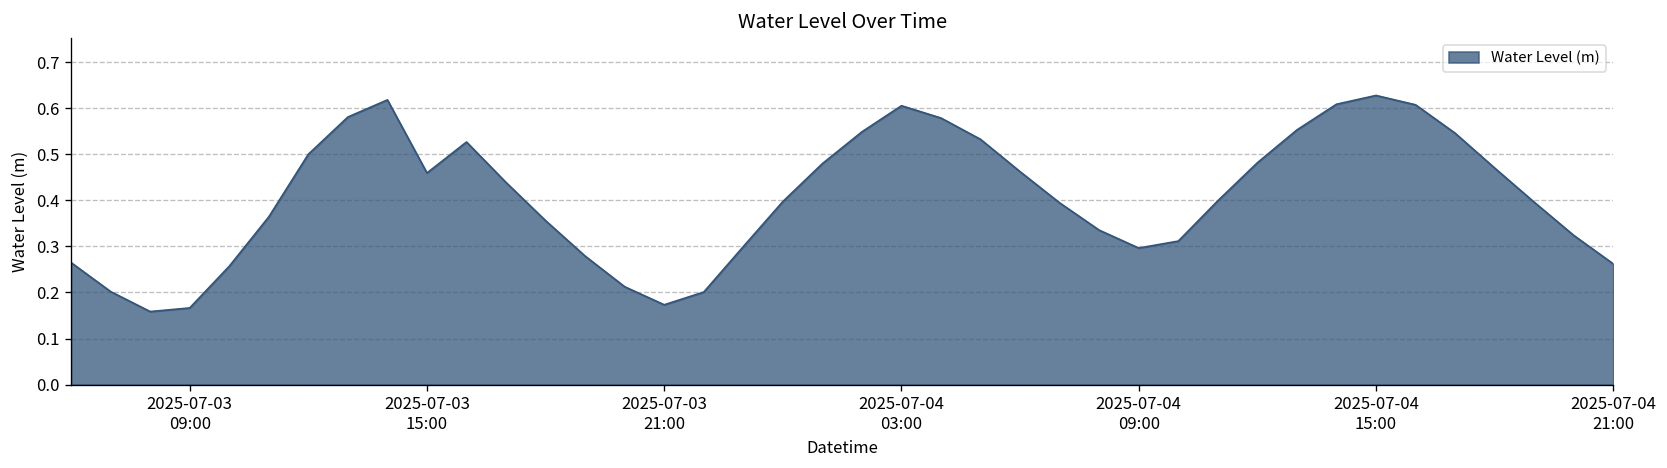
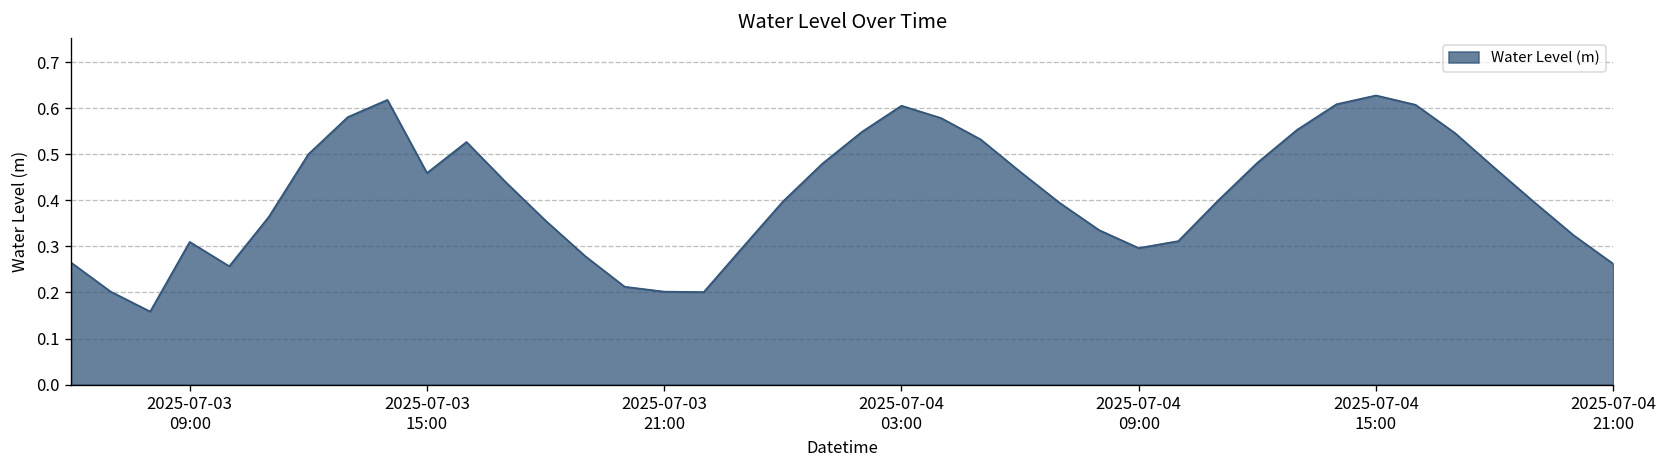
  {
-   "2025-07-03 09:00": 0.17,
+   "2025-07-03 09:00": 0.31,
    "2025-07-03 15:00": 0.46,
-   "2025-07-03 21:00": 0.17,
+   "2025-07-03 21:00": 0.20,
    "2025-07-04 03:00": 0.61,
    "2025-07-04 09:00": 0.30,
    "2025-07-04 15:00": 0.63,
    "2025-07-04 21:00": 0.26
  }
